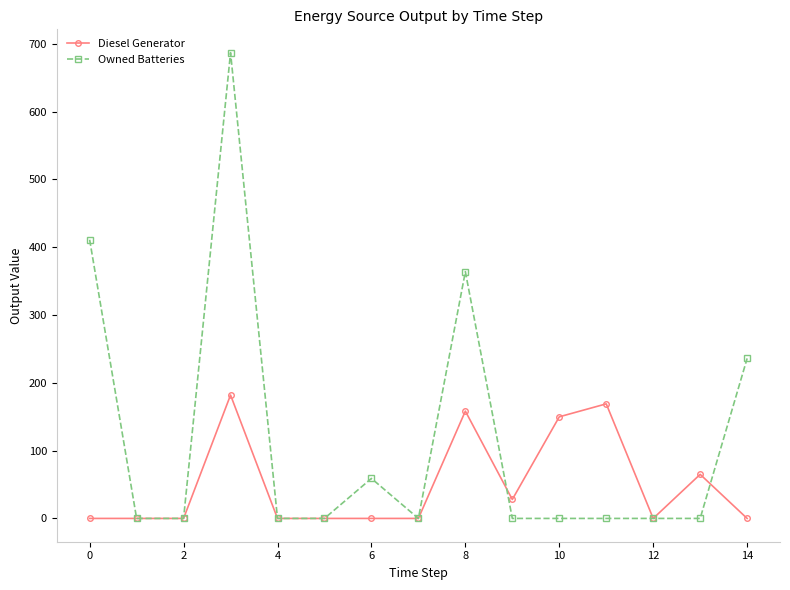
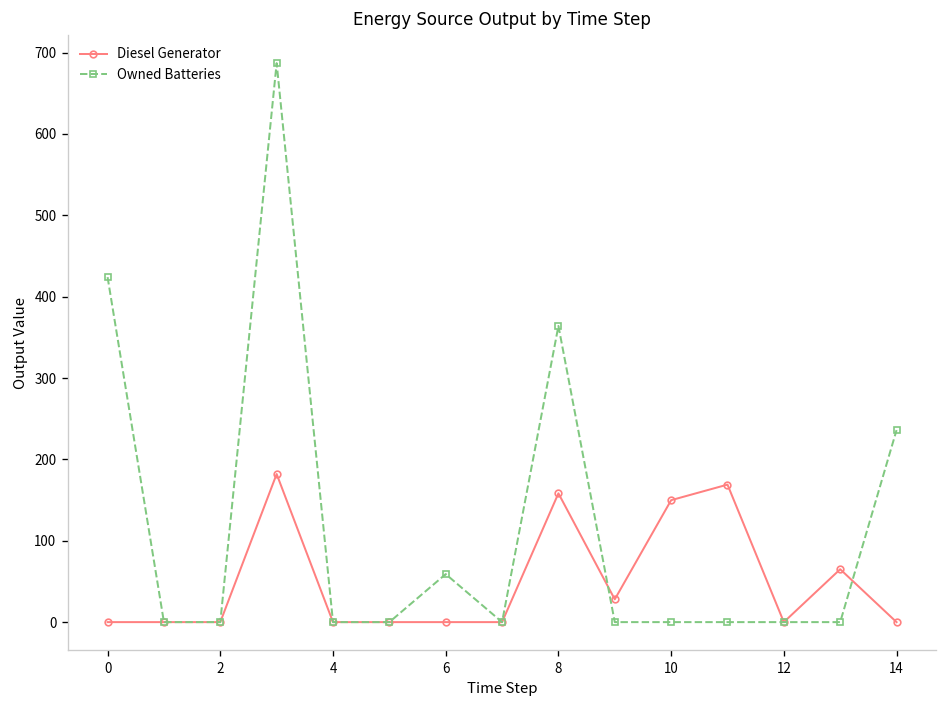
  {
    "Diesel Generator": {
      "0": 0,
      "6": 0,
      "8": 160,
      "10": 150,
      "14": 0
    },
    "Owned Batteries": {
-     "0": 410,
+     "0": 420,
      "6": 60,
      "8": 360,
      "10": 0,
      "14": 240
    }
  }
